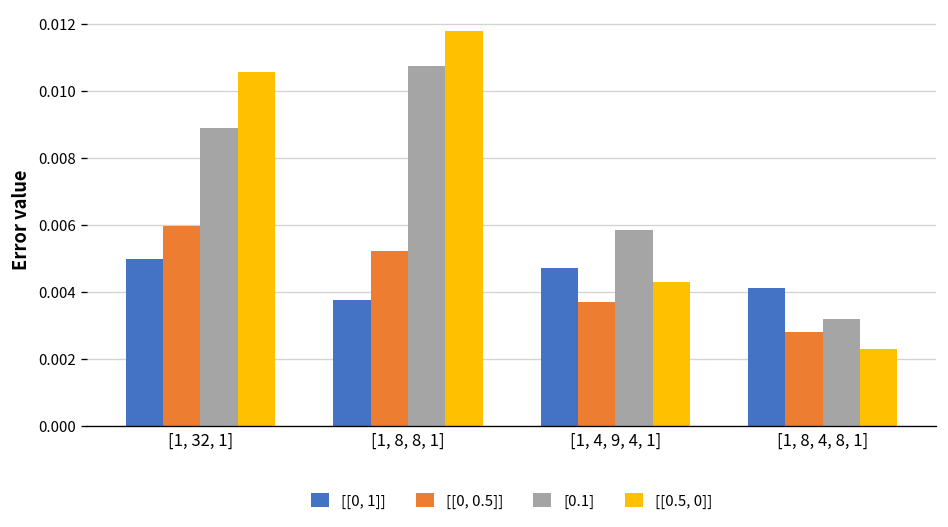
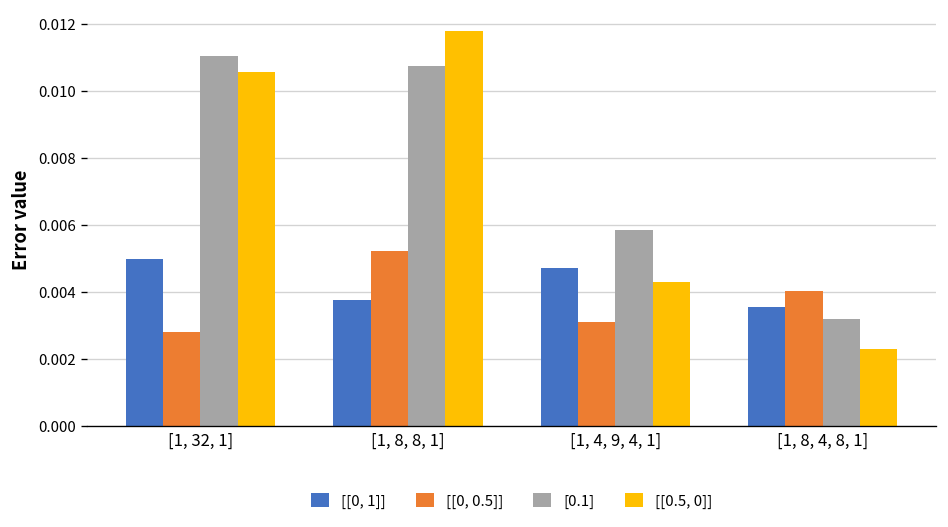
  {
    "[[0, 1]]": {
      "[1, 32, 1]": 0.0050,
      "[1, 8, 8, 1]": 0.0038,
      "[1, 4, 9, 4, 1]": 0.0047,
-     "[1, 8, 4, 8, 1]": 0.0041
+     "[1, 8, 4, 8, 1]": 0.0036
    },
    "[[0, 0.5]]": {
-     "[1, 32, 1]": 0.0060,
+     "[1, 32, 1]": 0.0028,
      "[1, 8, 8, 1]": 0.0052,
-     "[1, 4, 9, 4, 1]": 0.0037,
-     "[1, 8, 4, 8, 1]": 0.0028
+     "[1, 4, 9, 4, 1]": 0.0031,
+     "[1, 8, 4, 8, 1]": 0.0040
    },
    "[0.1]": {
-     "[1, 32, 1]": 0.0089,
+     "[1, 32, 1]": 0.0111,
      "[1, 8, 8, 1]": 0.0108,
      "[1, 4, 9, 4, 1]": 0.0059,
      "[1, 8, 4, 8, 1]": 0.0032
    },
    "[[0.5, 0]]": {
      "[1, 32, 1]": 0.0106,
      "[1, 8, 8, 1]": 0.0118,
      "[1, 4, 9, 4, 1]": 0.0043,
      "[1, 8, 4, 8, 1]": 0.0023
    }
  }
